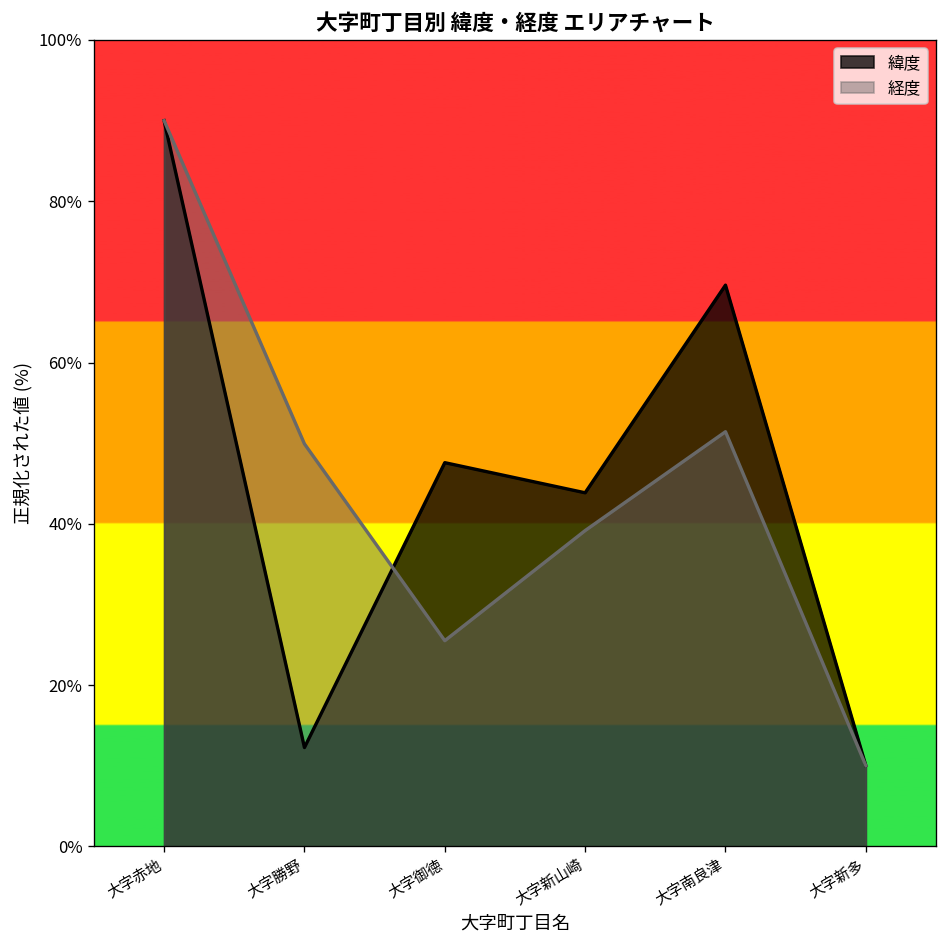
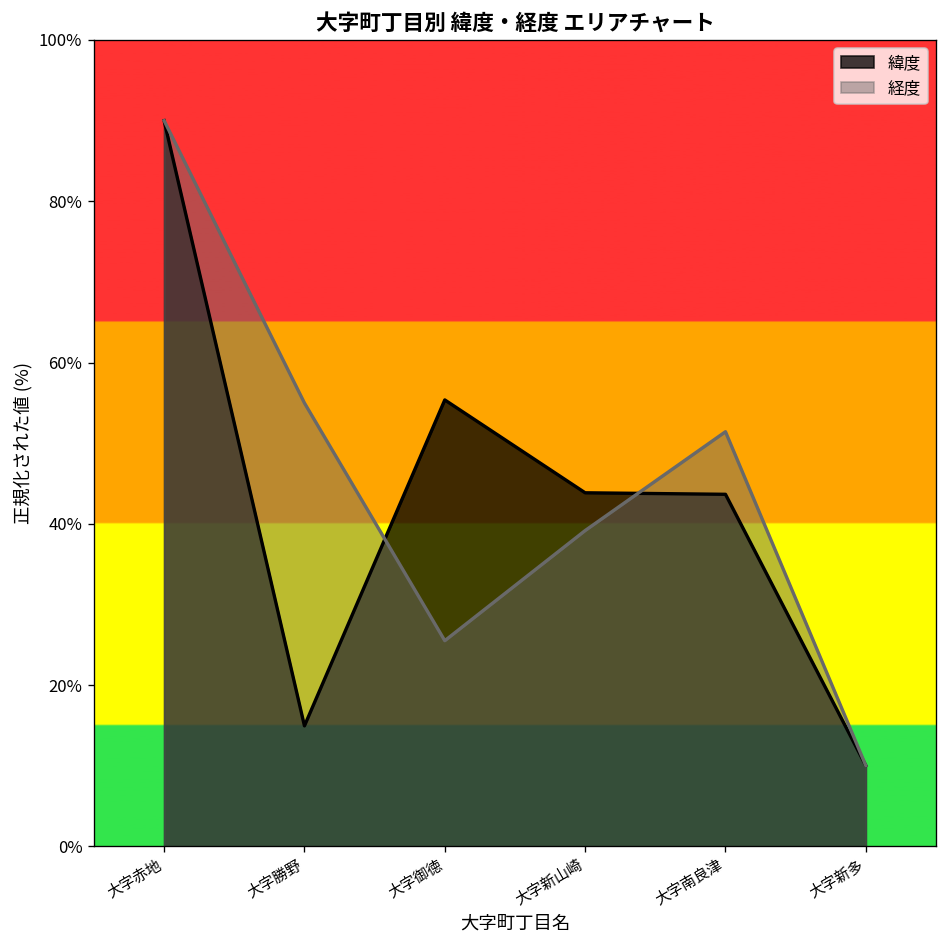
  {
    "緯度": {
-     "大字勝野": "12%",
-     "大字御徳": "48%",
+     "大字勝野": "15%",
+     "大字御徳": "55%",
      "大字新山崎": "44%",
-     "大字南良津": "70%"
+     "大字南良津": "44%"
    },
    "経度": {
-     "大字勝野": "50%",
+     "大字勝野": "55%",
      "大字御徳": "25%",
      "大字新山崎": "39%",
      "大字南良津": "51%"
    }
  }
